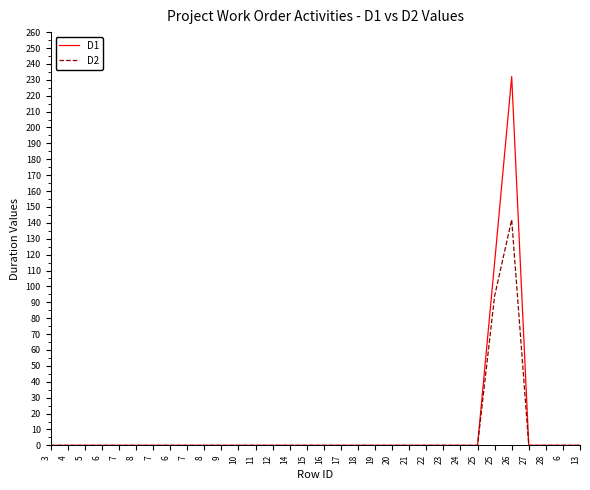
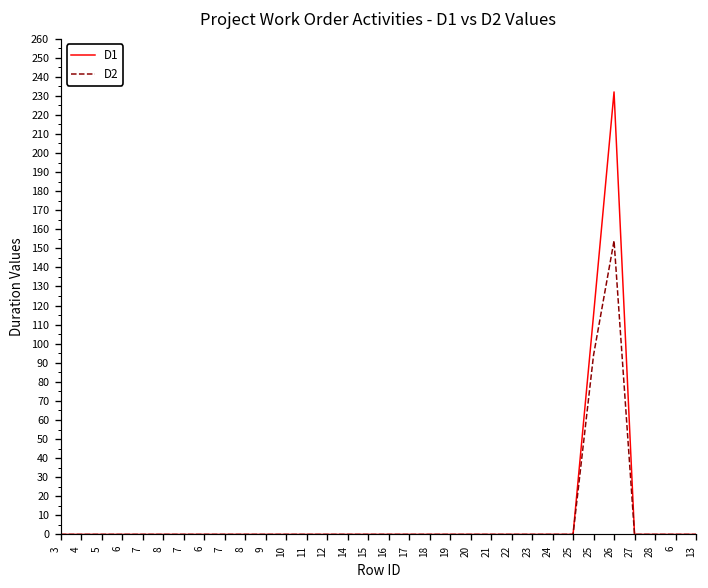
  {
    "D1": {
      "26": 232
    },
    "D2": {
-     "26": 142
+     "26": 154
    }
  }
